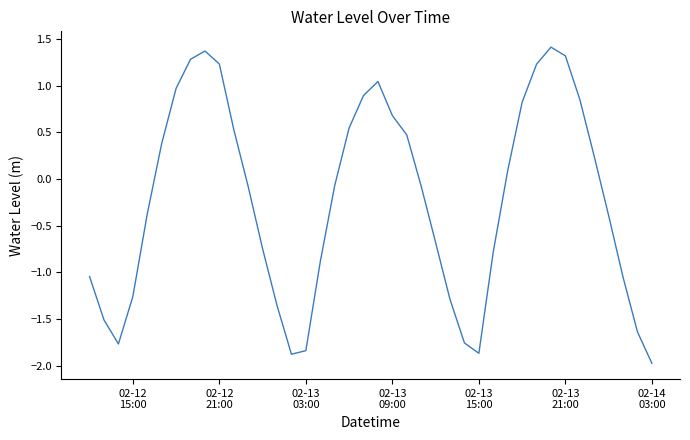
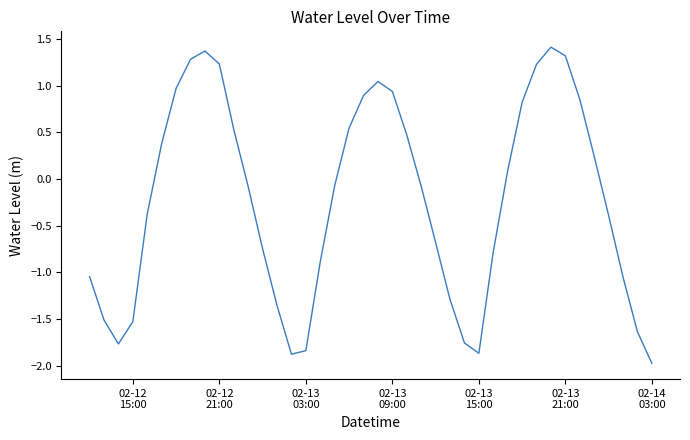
  {
-   "02-12 15:00": -1.3,
+   "02-12 15:00": -1.5,
    "02-12 21:00": 1.2,
    "02-13 03:00": -1.8,
-   "02-13 09:00": 0.7,
+   "02-13 09:00": 0.9,
    "02-13 15:00": -1.9,
    "02-13 21:00": 1.3,
    "02-14 03:00": -2.0
  }
